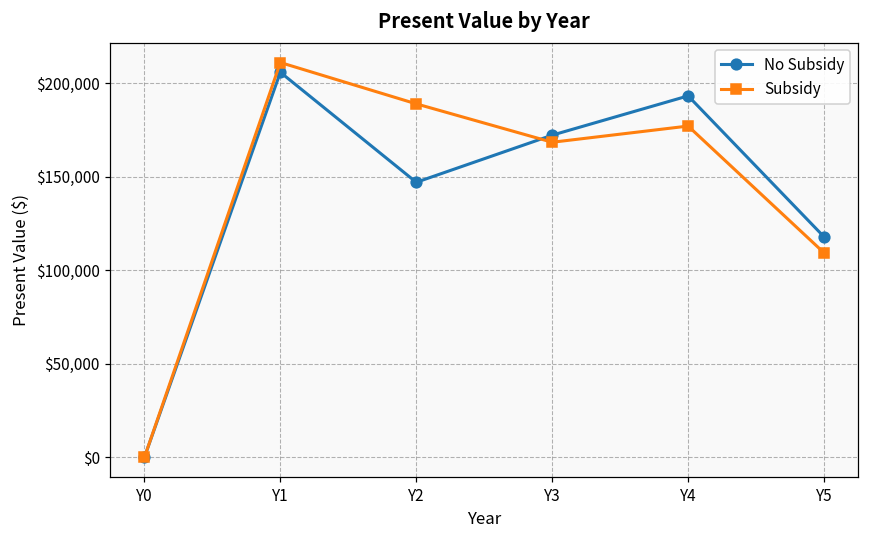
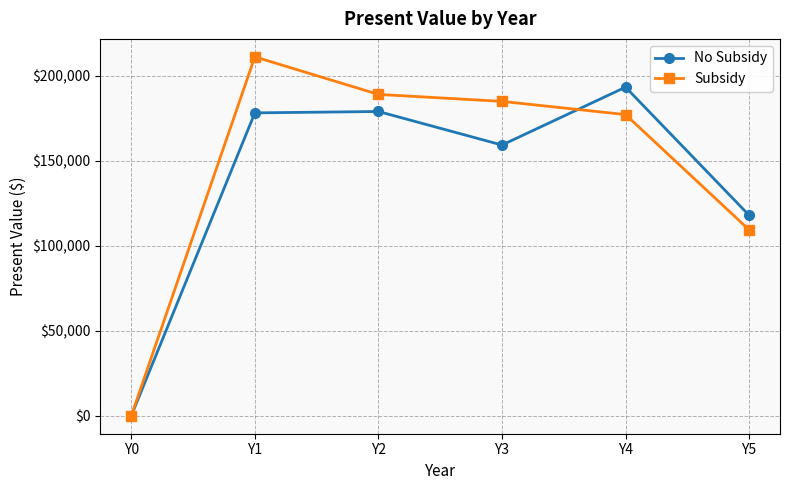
  {
    "No Subsidy": {
-     "Y1": "$206,000",
-     "Y2": "$147,000",
-     "Y3": "$172,000",
+     "Y1": "$178,000",
+     "Y2": "$179,000",
+     "Y3": "$159,000",
      "Y4": "$193,000",
      "Y5": "$118,000"
    },
    "Subsidy": {
      "Y1": "$211,000",
      "Y2": "$189,000",
-     "Y3": "$169,000",
+     "Y3": "$185,000",
      "Y4": "$177,000",
      "Y5": "$109,000"
    }
  }
